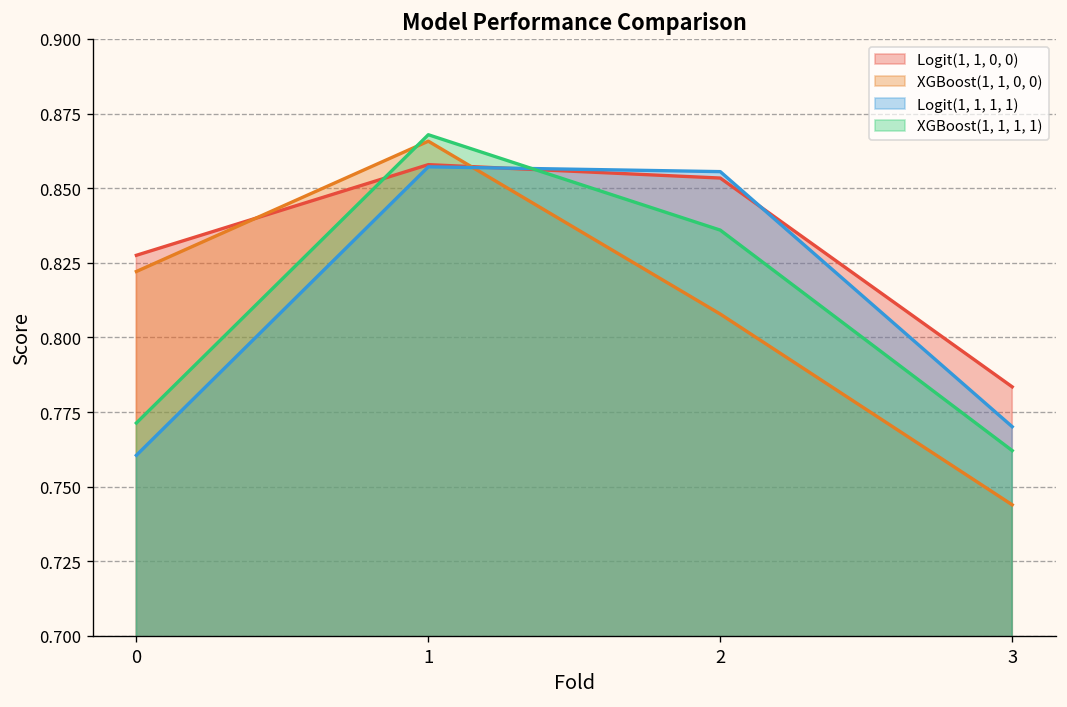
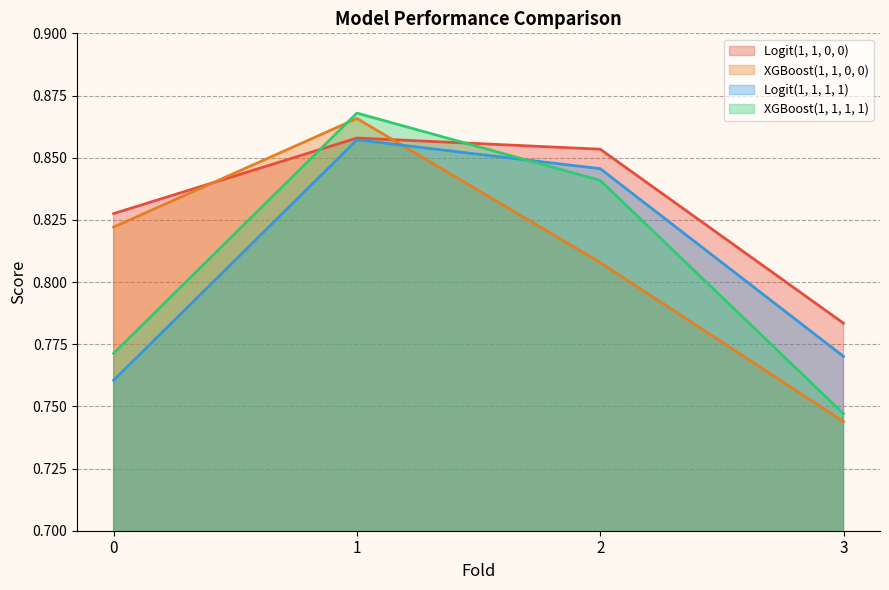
  {
    "Logit(1, 1, 1, 1)": {
      "0": 0.760,
-     "2": 0.856,
+     "2": 0.846,
      "3": 0.770
    },
    "XGBoost(1, 1, 1, 1)": {
      "0": 0.771,
      "1": 0.868,
-     "2": 0.836,
-     "3": 0.762
+     "2": 0.841,
+     "3": 0.747
    }
  }
